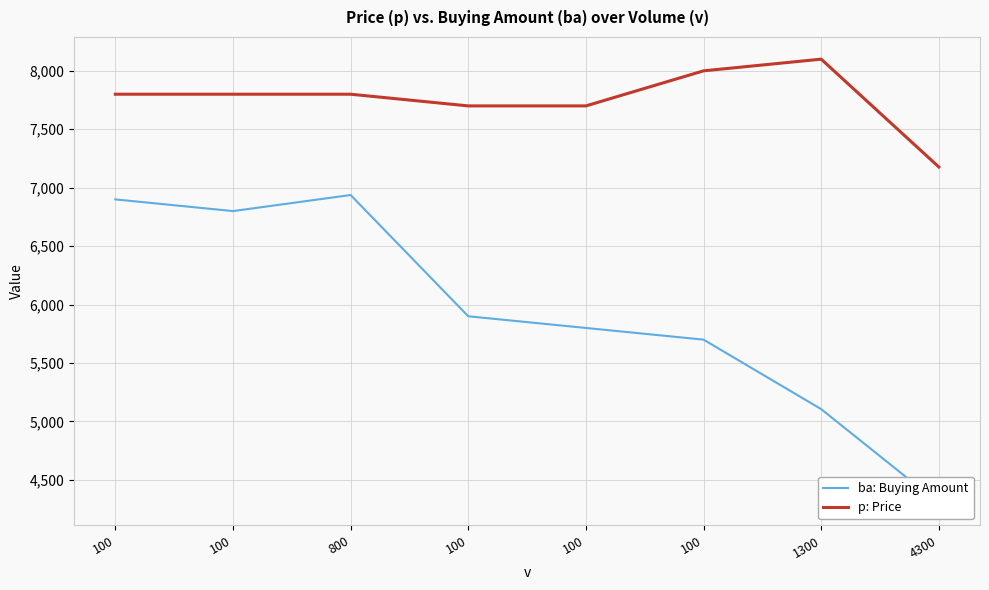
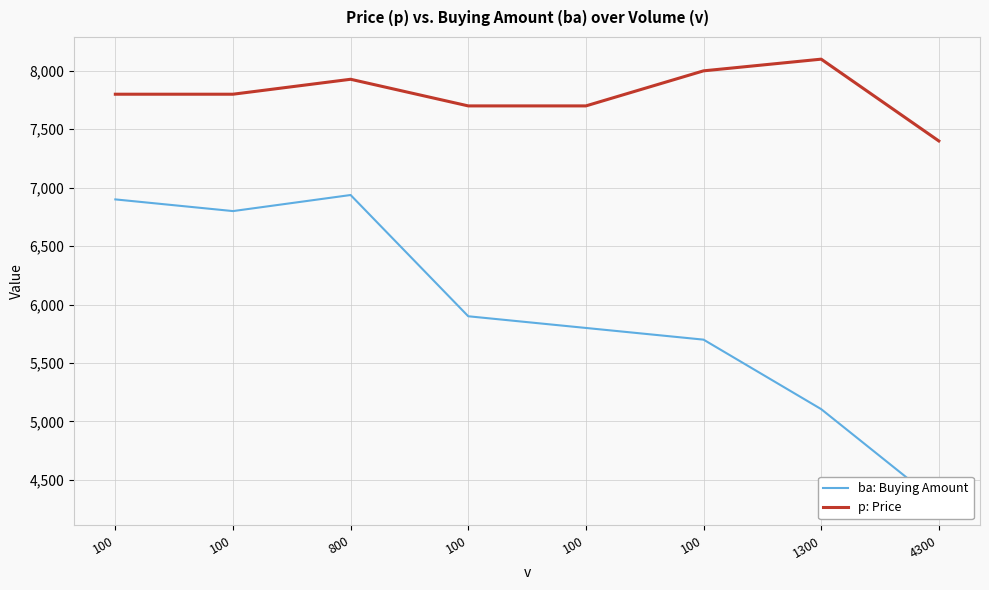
  {
    "ba: Buying Amount": {
      "800": "6,940",
      "1300": "5,110"
    },
    "p: Price": {
-     "800": "7,800",
+     "800": "7,930",
      "1300": "8,100",
-     "4300": "7,180"
+     "4300": "7,400"
    }
  }
